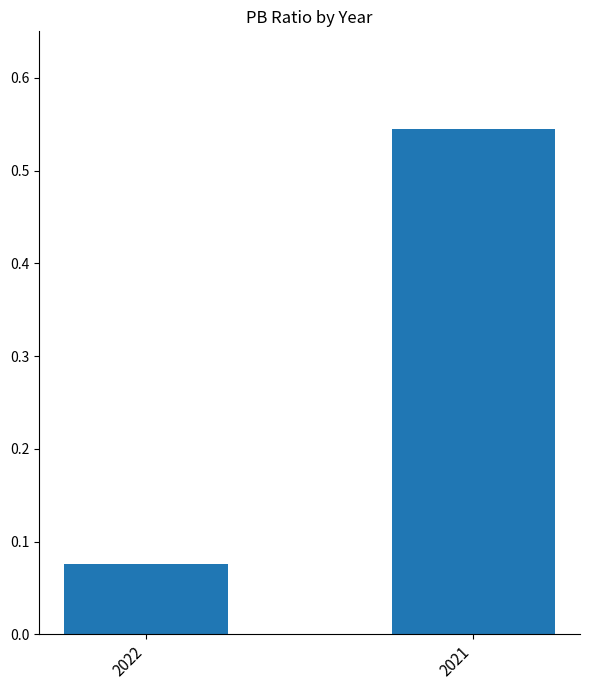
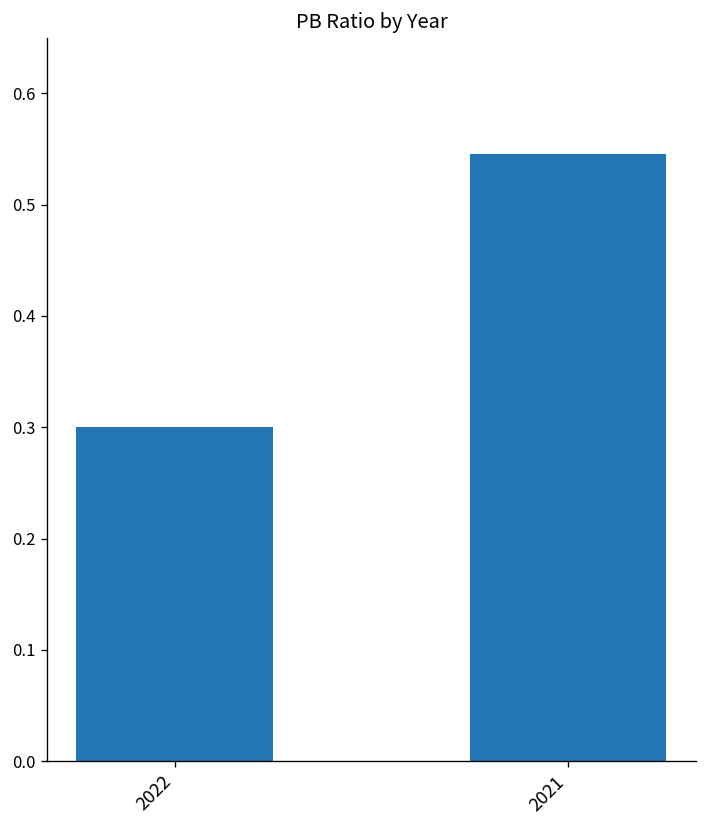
  {
-   "2022": 0.08,
+   "2022": 0.30,
    "2021": 0.55
  }
